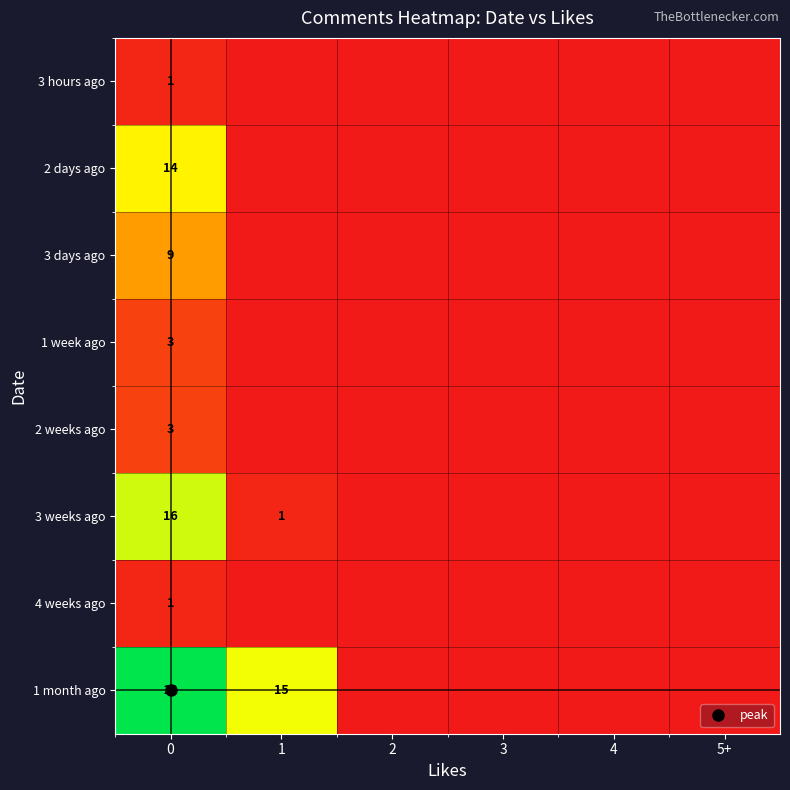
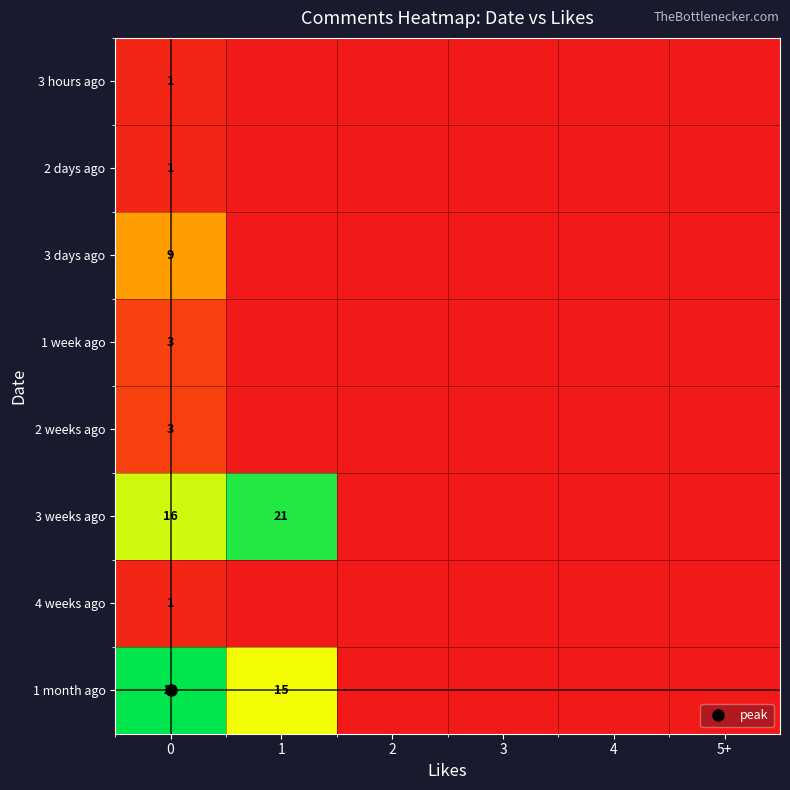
  {
    "3 hours ago": {
      "0": 1
    },
    "2 days ago": {
-     "0": 14
+     "0": 1
    },
    "3 days ago": {
      "0": 9
    },
    "1 week ago": {
      "0": 3
    },
    "2 weeks ago": {
      "0": 3
    },
    "3 weeks ago": {
      "0": 16,
-     "1": 1
+     "1": 21
    },
    "4 weeks ago": {
      "0": 1
    },
    "1 month ago": {
      "1": 15
    }
  }
